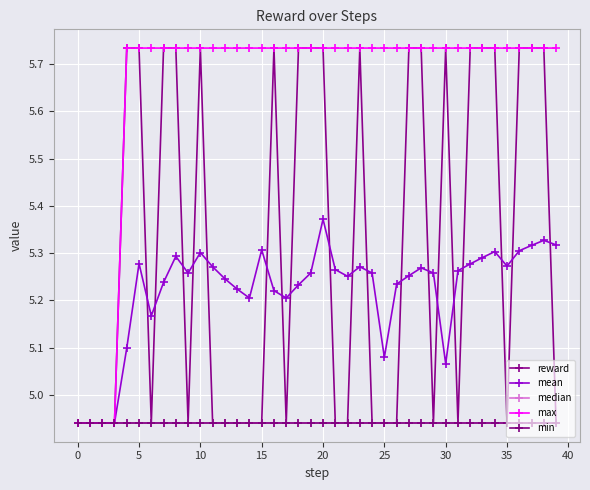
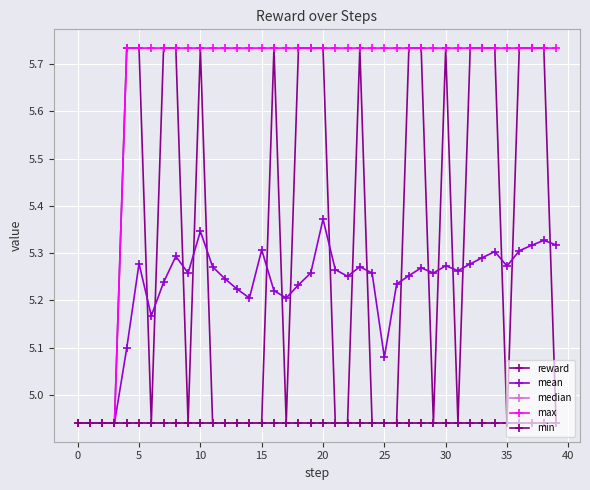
  {
    "mean": {
      "5": 5.28,
-     "10": 5.30,
+     "10": 5.35,
      "15": 5.31,
      "20": 5.37,
      "25": 5.08,
-     "30": 5.07,
+     "30": 5.27,
      "35": 5.27
    },
    "max": {
      "15": 5.73,
      "25": 5.73,
      "35": 5.73
    }
  }
